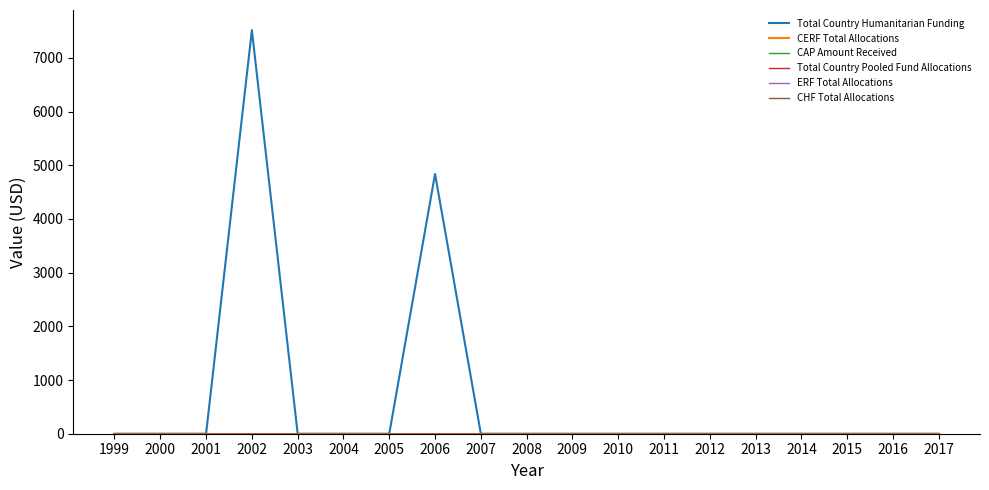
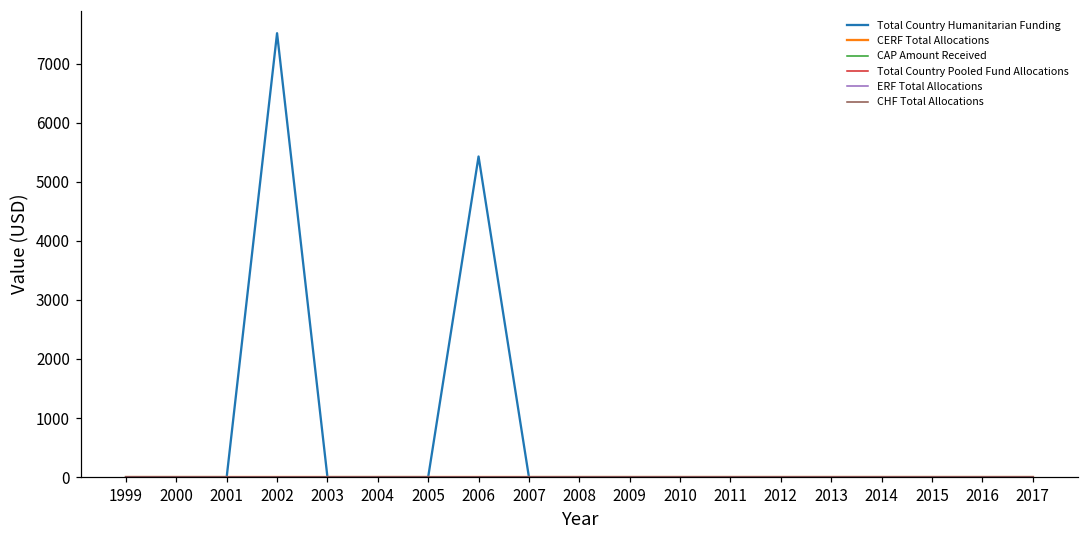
  {
    "Total Country Humanitarian Funding": {
      "2002": 7500,
-     "2006": 4800
+     "2006": 5400
    },
    "CHF Total Allocations": {
      "2002": 0,
      "2006": 0
    }
  }
